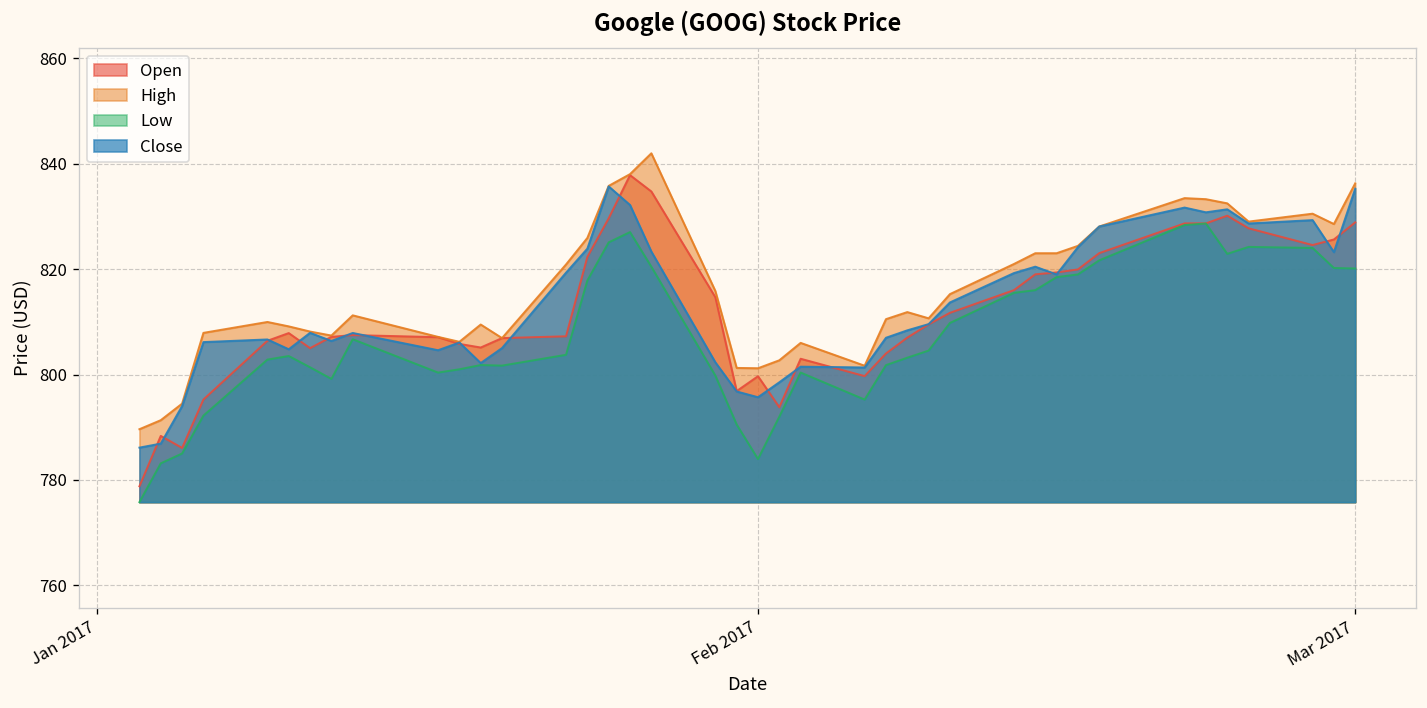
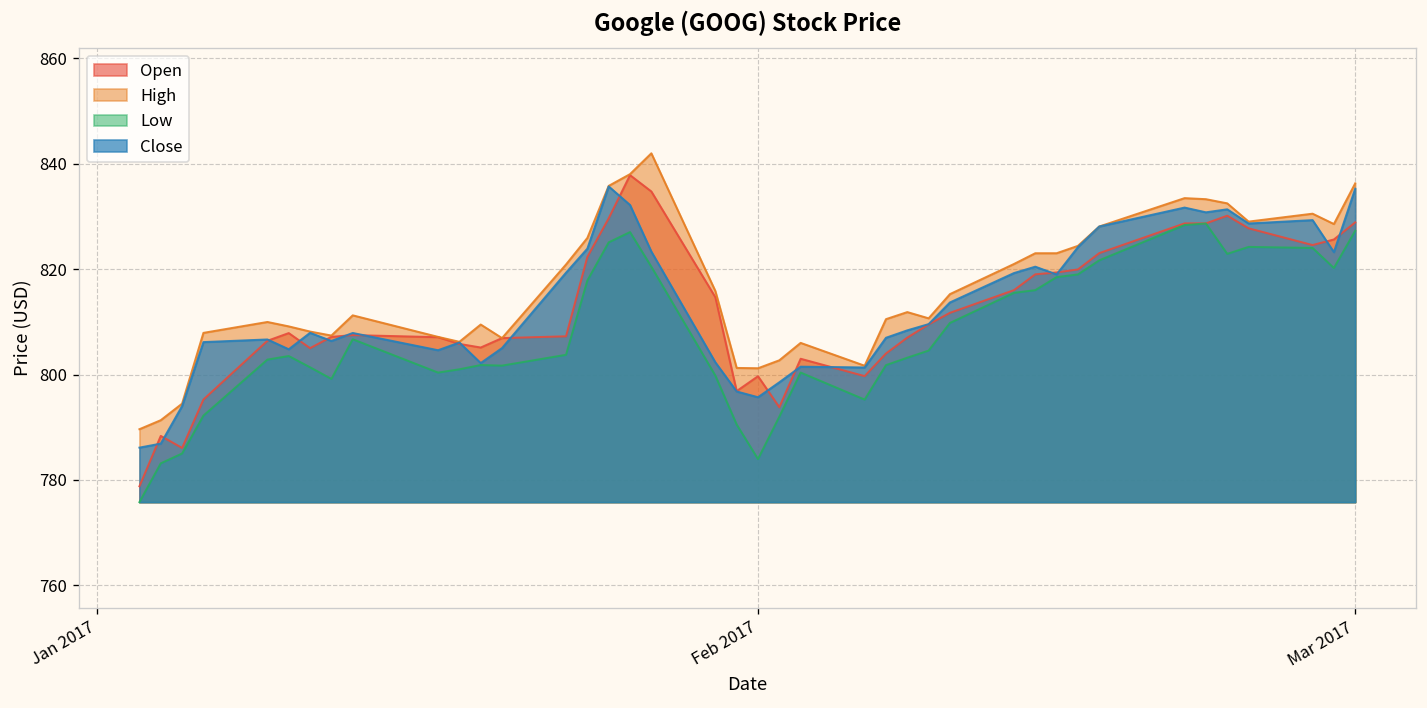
  {
    "Low": {
      "Feb 2017": 784,
-     "Mar 2017": 820
+     "Mar 2017": 827
    },
    "Close": {
      "Feb 2017": 796,
      "Mar 2017": 835
    }
  }
